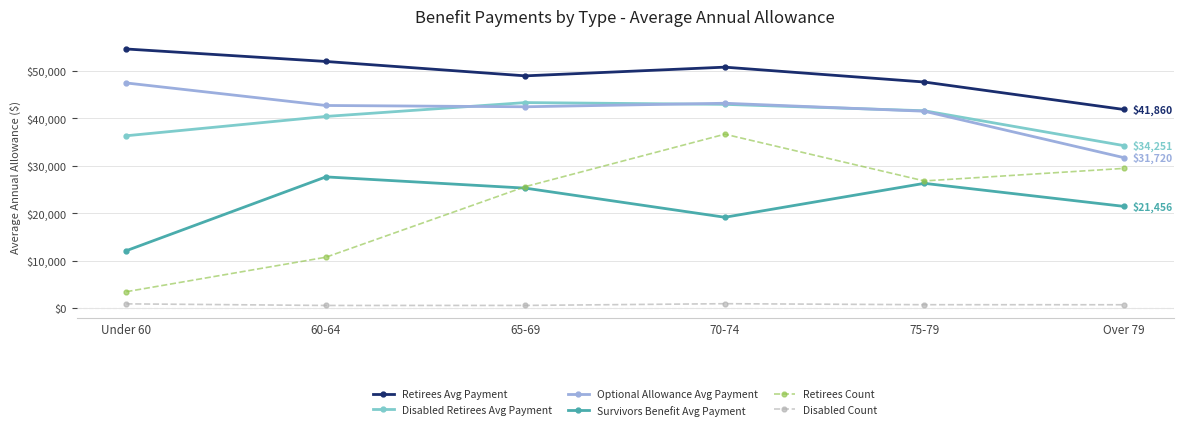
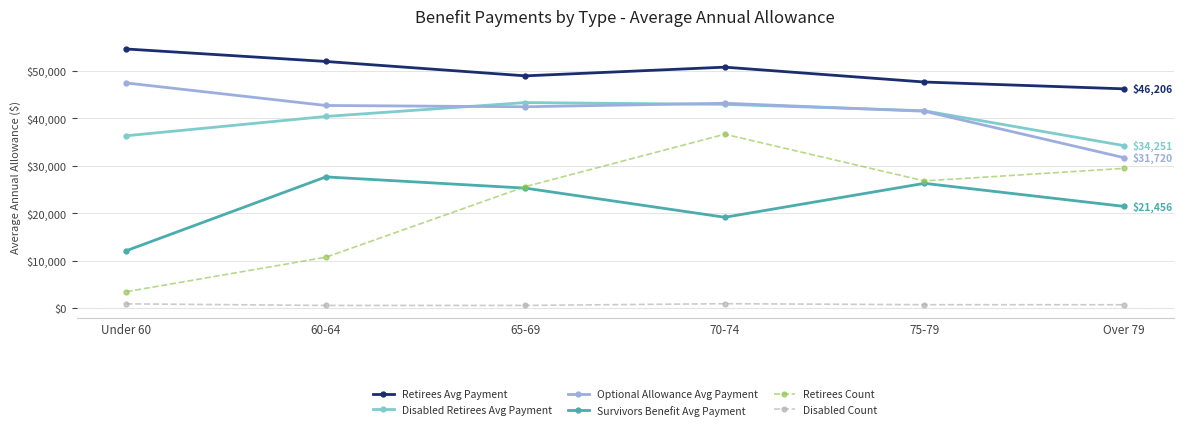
  {
    "Retirees Avg Payment": {
-     "Over 79": "$41,860"
+     "Over 79": "$46,206"
    },
    "Survivors Benefit Avg Payment": {
      "Over 79": "$21,456"
    },
    "Retirees Count": {
      "Under 60": "$3,000",
      "60-64": "$11,000",
      "70-74": "$37,000",
      "Over 79": "$29,000"
    }
  }
